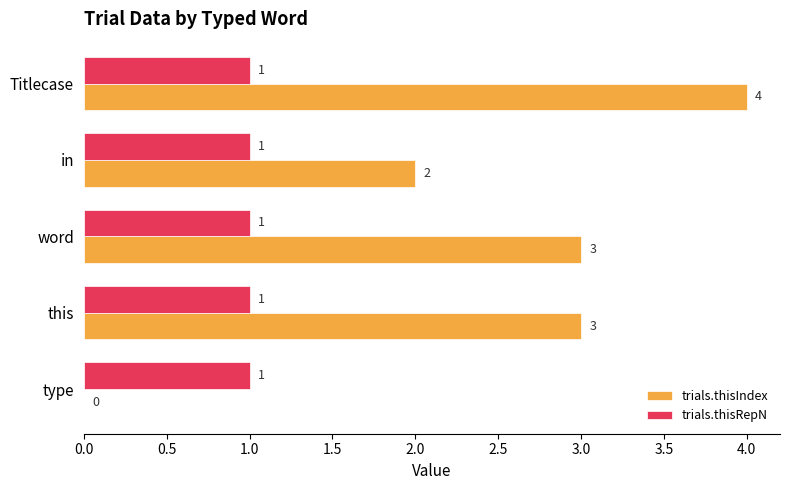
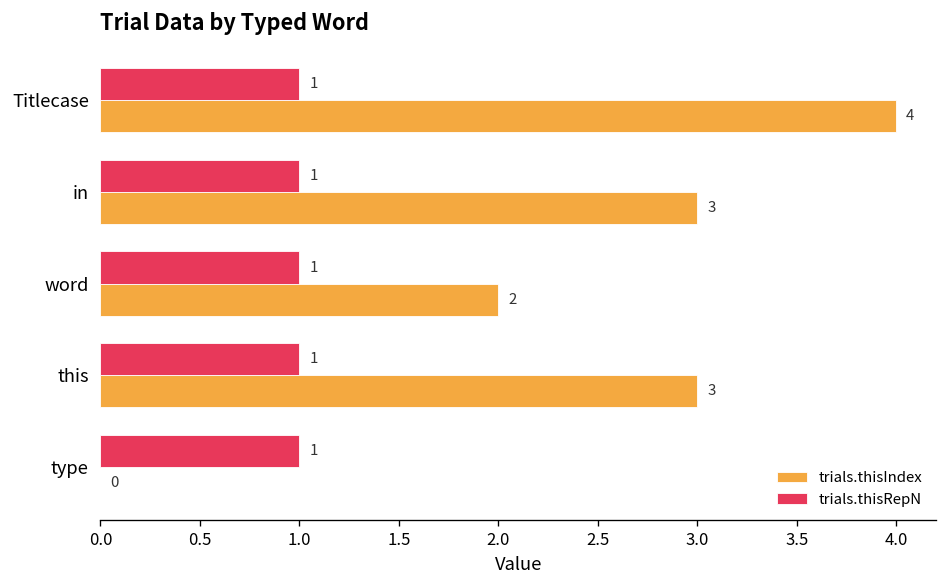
  {
    "trials.thisIndex": {
      "Titlecase": 4,
-     "in": 2,
-     "word": 3,
+     "in": 3,
+     "word": 2,
      "this": 3,
      "type": 0
    },
    "trials.thisRepN": {
      "Titlecase": 1,
      "in": 1,
      "word": 1,
      "this": 1,
      "type": 1
    }
  }
